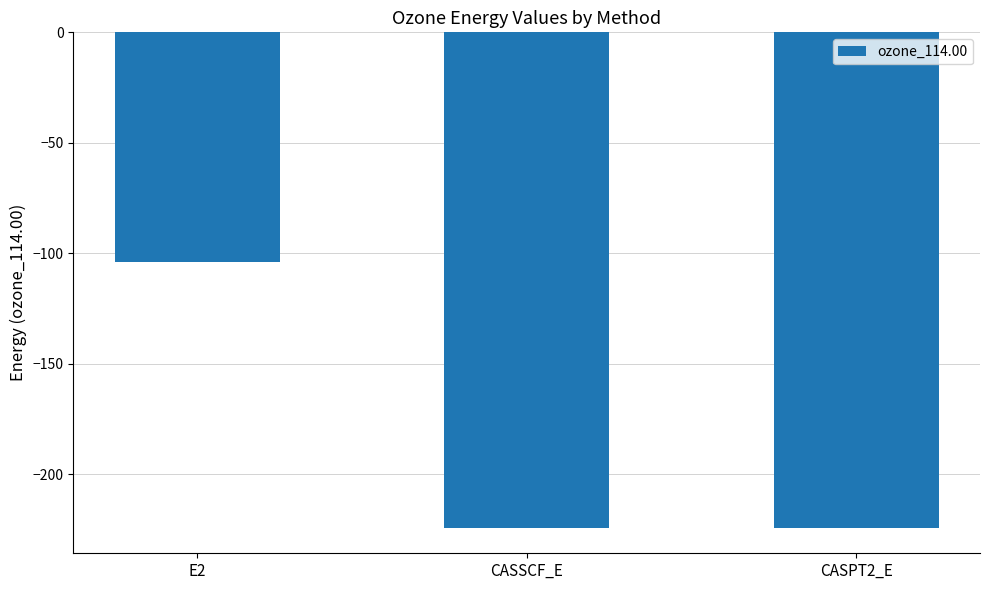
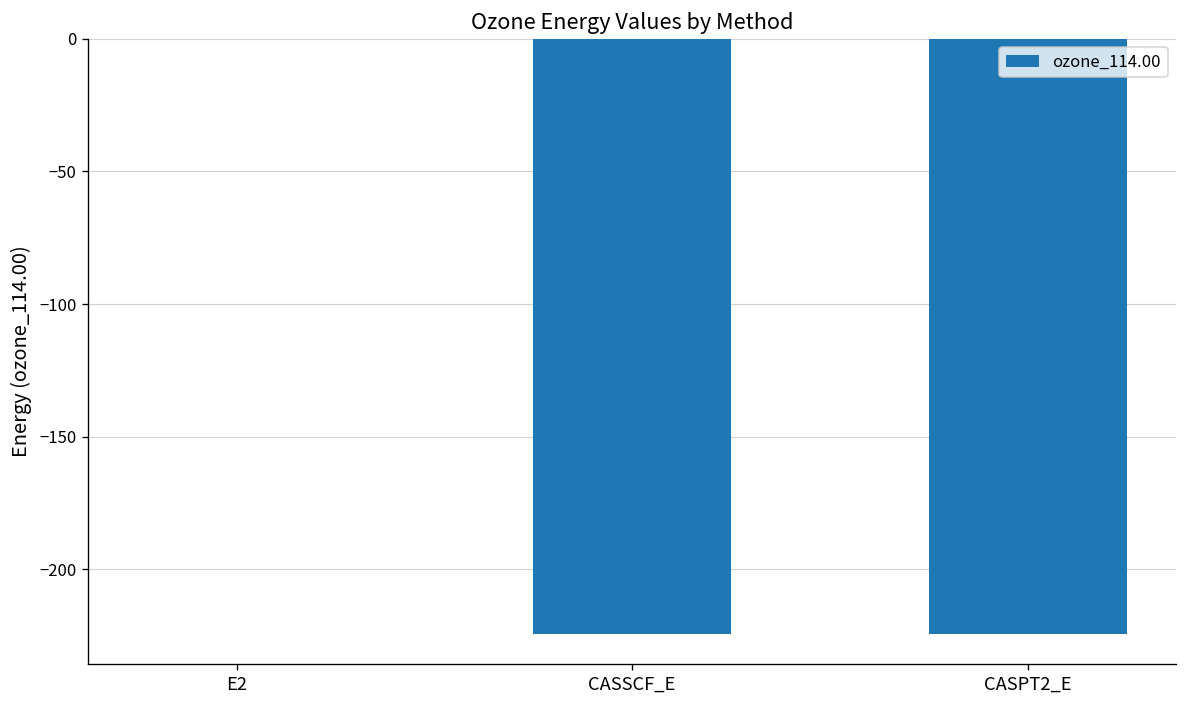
  {
-   "E2": -104,
+   "E2": 0,
    "CASSCF_E": -224,
    "CASPT2_E": -224
  }
